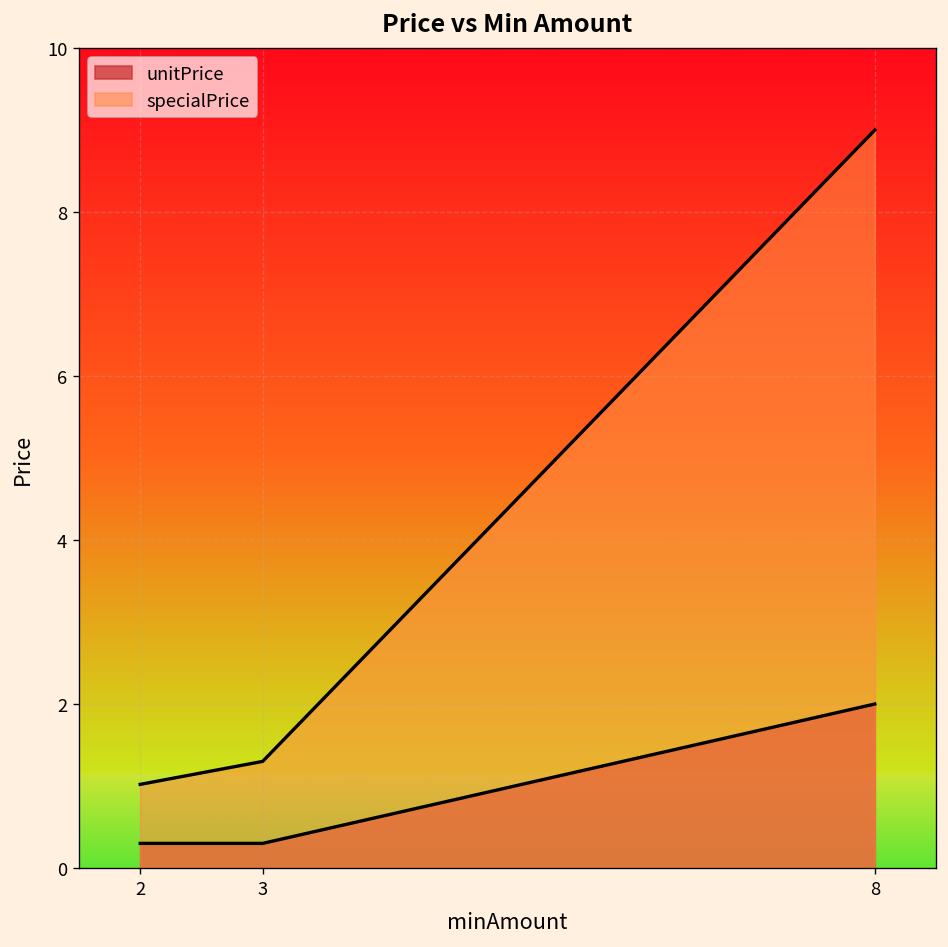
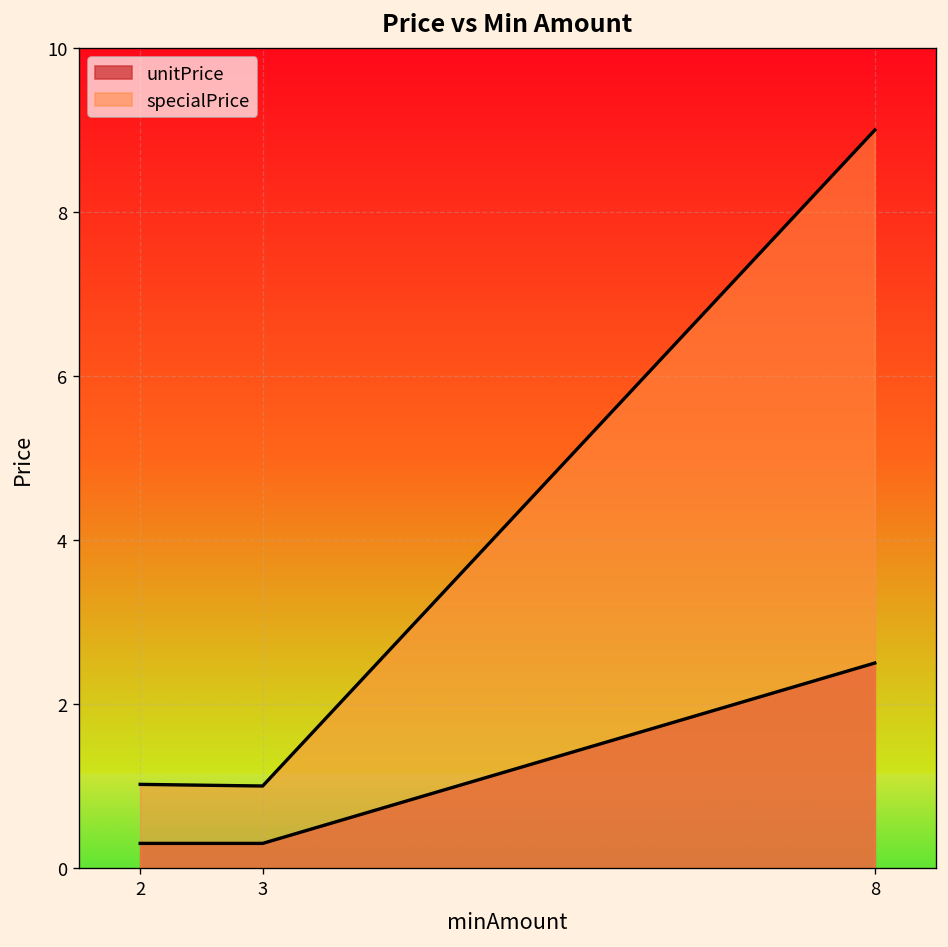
  {
    "unitPrice": {
      "2": 0.3,
      "3": 0.3,
-     "8": 2.0
+     "8": 2.5
    },
    "specialPrice": {
      "2": 1.0,
-     "3": 1.3,
+     "3": 1.0,
      "8": 9.0
    }
  }
